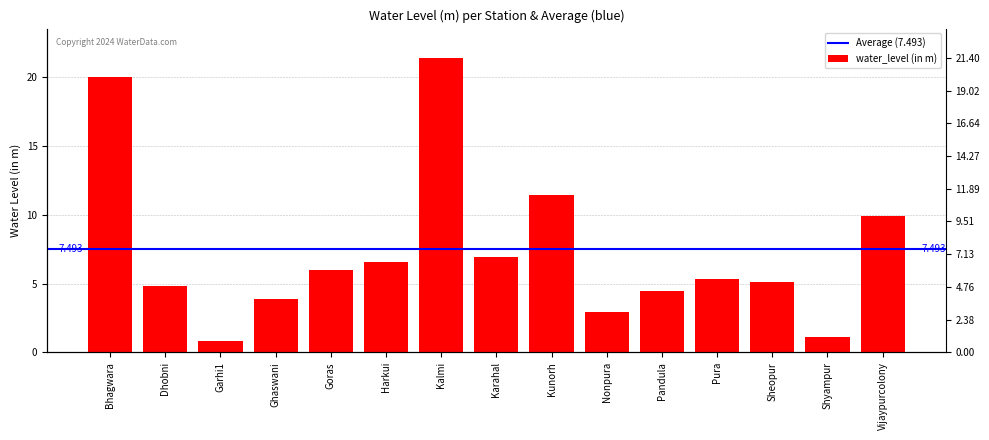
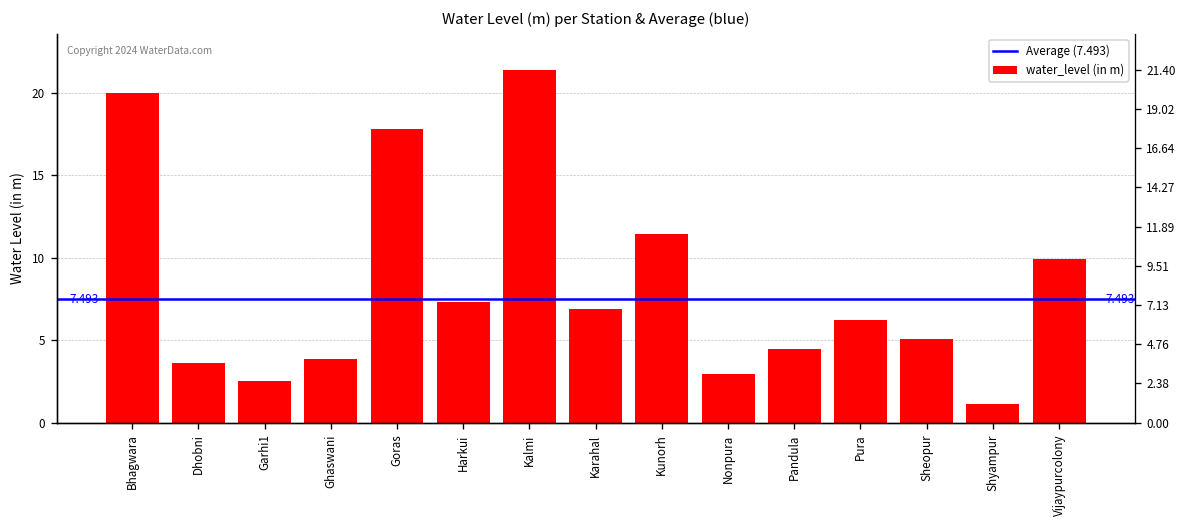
  {
    "Bhagwara": 20.0,
-   "Dhobni": 4.8,
-   "Garhi1": 0.8,
+   "Dhobni": 3.7,
+   "Garhi1": 2.5,
    "Ghaswani": 3.9,
-   "Goras": 6.0,
-   "Harkui": 6.6,
+   "Goras": 17.8,
+   "Harkui": 7.3,
    "Kalmi": 21.4,
    "Karahal": 6.9,
    "Kunorh": 11.4,
    "Nonpura": 3.0,
    "Pandula": 4.5,
-   "Pura": 5.3,
+   "Pura": 6.2,
    "Sheopur": 5.1,
    "Shyampur": 1.1,
    "Vijaypurcolony": 9.9
  }
